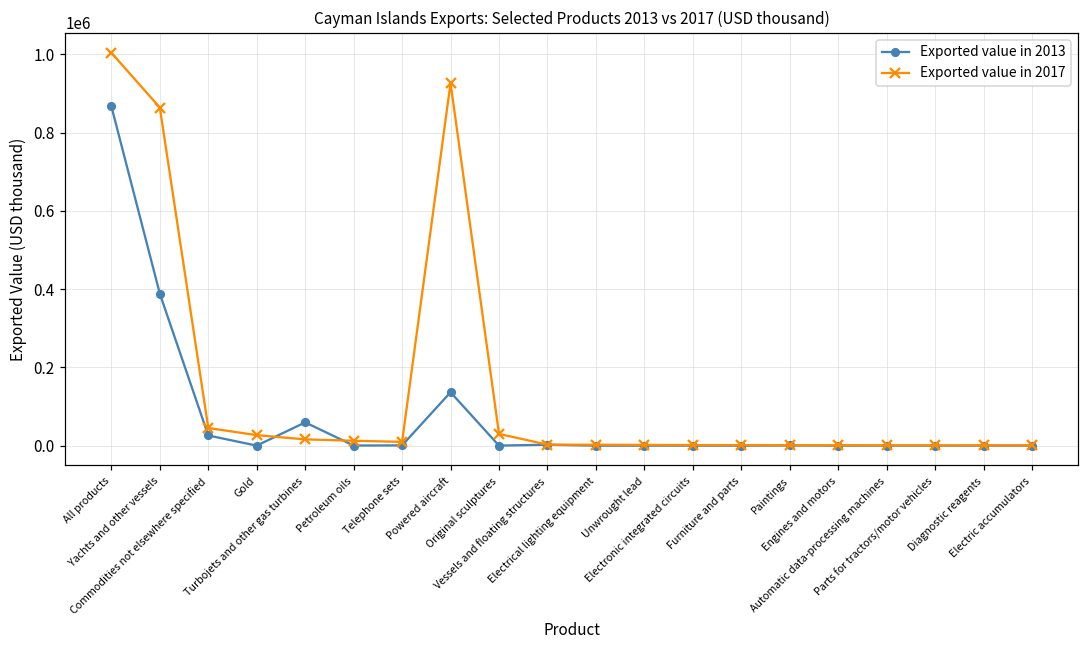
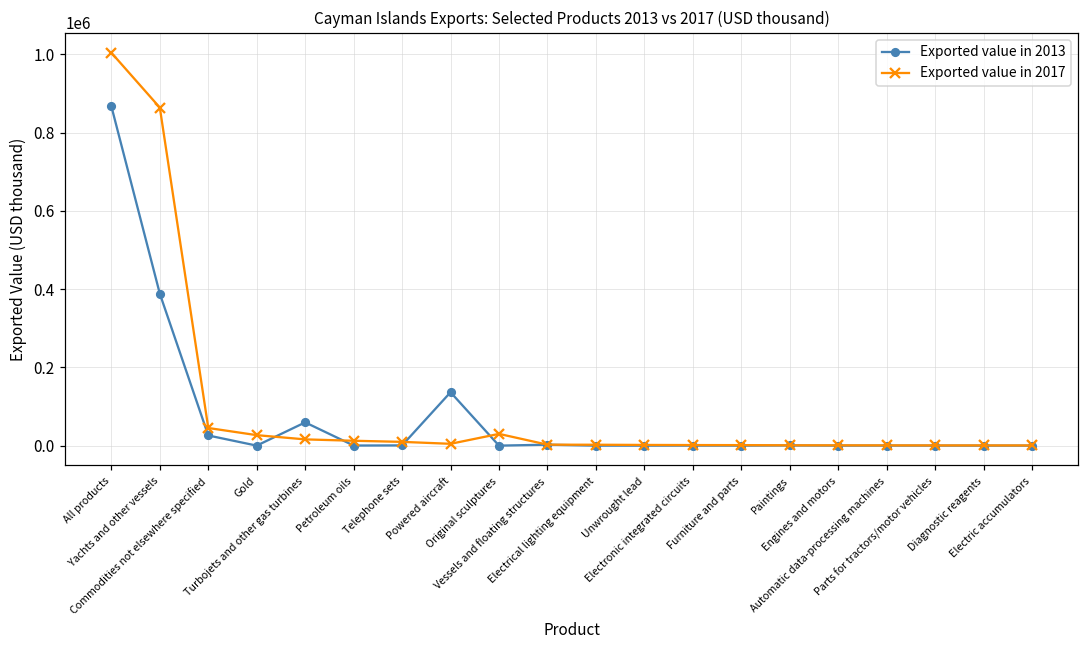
  {
    "Exported value in 2013": {
      "All products": 870000,
      "Yachts and other vessels": 390000,
      "Commodities not elsewhere specified": 30000,
      "Gold": 0,
      "Turbojets and other gas turbines": 60000,
      "Petroleum oils": 0,
      "Telephone sets": 0,
      "Powered aircraft": 140000,
      "Original sculptures": 0
    },
    "Exported value in 2017": {
      "All products": 1000000,
      "Yachts and other vessels": 860000,
      "Commodities not elsewhere specified": 50000,
      "Gold": 30000,
      "Turbojets and other gas turbines": 20000,
      "Petroleum oils": 10000,
      "Telephone sets": 10000,
-     "Powered aircraft": 930000,
+     "Powered aircraft": 0,
      "Original sculptures": 30000
    }
  }
